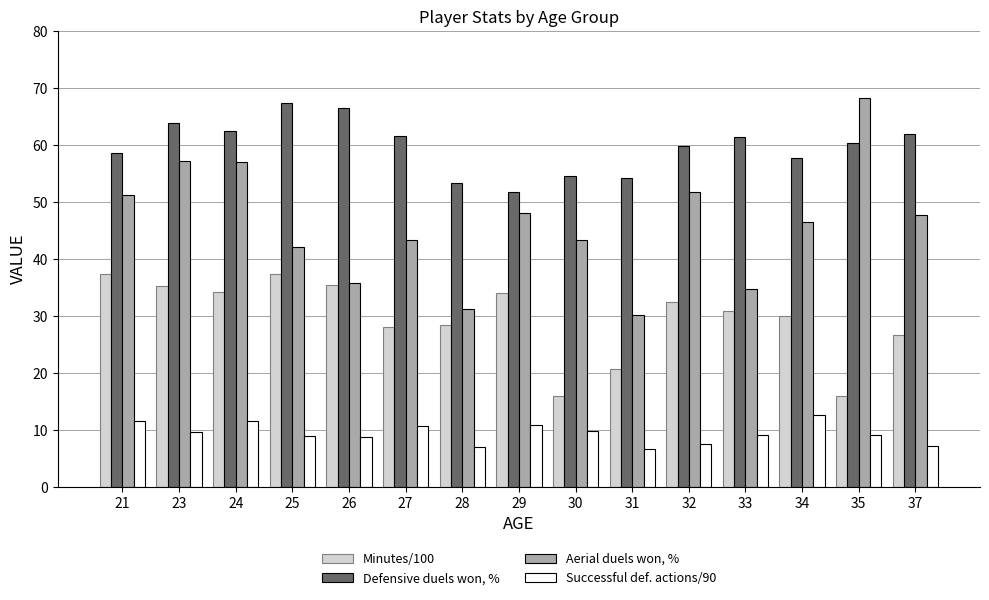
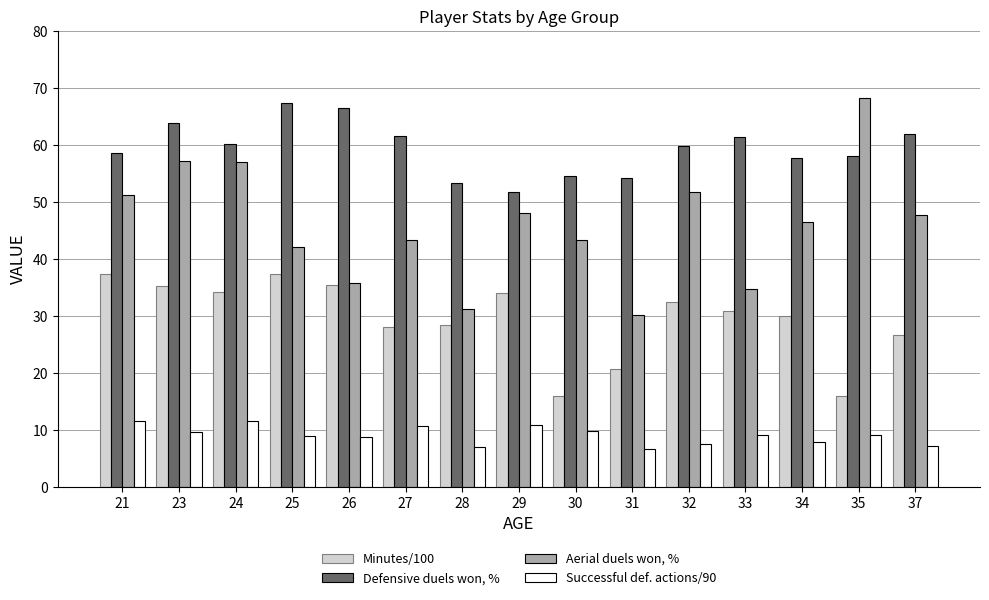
  {
    "Minutes/100": {
      "21": 37,
      "23": 35,
      "24": 34,
      "25": 37,
      "26": 35,
      "27": 28,
      "28": 28,
      "29": 34,
      "30": 16,
      "31": 21,
      "32": 32,
      "33": 31,
      "34": 30,
      "35": 16,
      "37": 27
    },
    "Defensive duels won, %": {
      "21": 59,
      "23": 64,
-     "24": 63,
+     "24": 60,
      "25": 67,
      "26": 67,
      "27": 62,
      "28": 53,
      "29": 52,
      "30": 55,
      "31": 54,
      "32": 60,
      "33": 61,
      "34": 58,
-     "35": 60,
+     "35": 58,
      "37": 62
    },
    "Aerial duels won, %": {
      "21": 51,
      "23": 57,
      "24": 57,
      "25": 42,
      "26": 36,
      "27": 43,
      "28": 31,
      "29": 48,
      "30": 43,
      "31": 30,
      "32": 52,
      "33": 35,
      "34": 46,
      "35": 68,
      "37": 48
    },
    "Successful def. actions/90": {
      "21": 12,
      "23": 10,
      "24": 12,
      "25": 9,
      "26": 9,
      "27": 11,
      "28": 7,
      "29": 11,
      "30": 10,
      "31": 7,
      "32": 8,
      "33": 9,
-     "34": 13,
+     "34": 8,
      "35": 9,
      "37": 7
    }
  }
